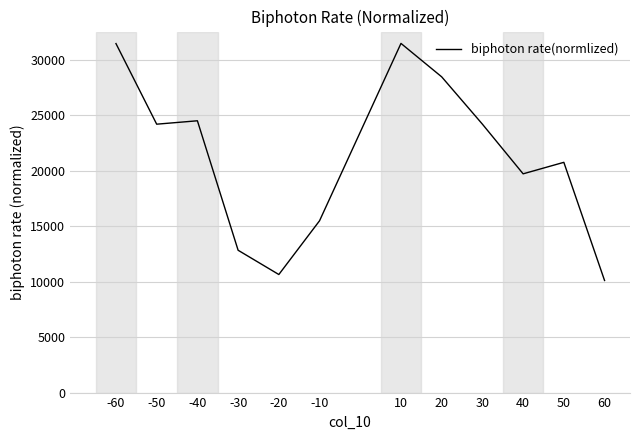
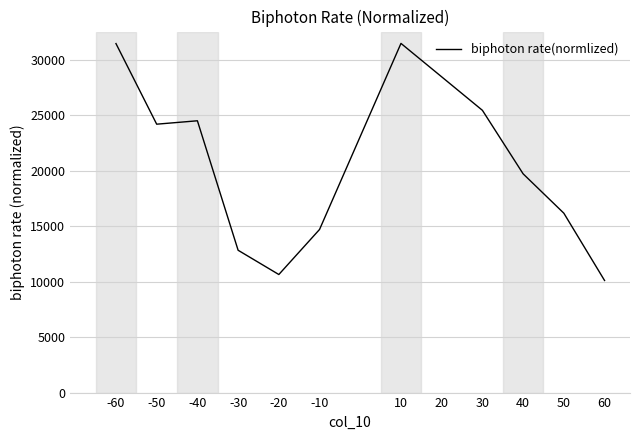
  {
    "-60": 31500,
    "-50": 24200,
    "-40": 24500,
    "-30": 12800,
    "-20": 10600,
-   "-10": 15500,
+   "-10": 14700,
    "10": 31500,
    "20": 28500,
-   "30": 24200,
+   "30": 25400,
    "40": 19700,
-   "50": 20800,
+   "50": 16200,
    "60": 10100
  }
